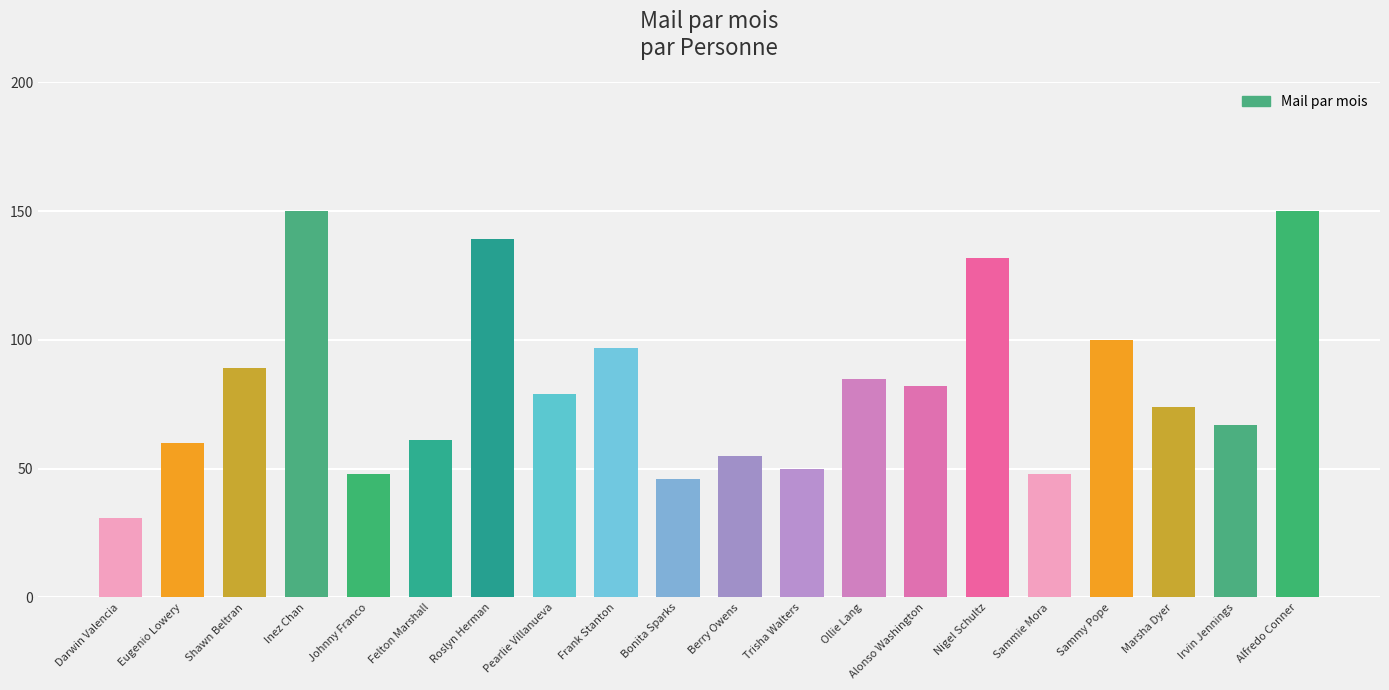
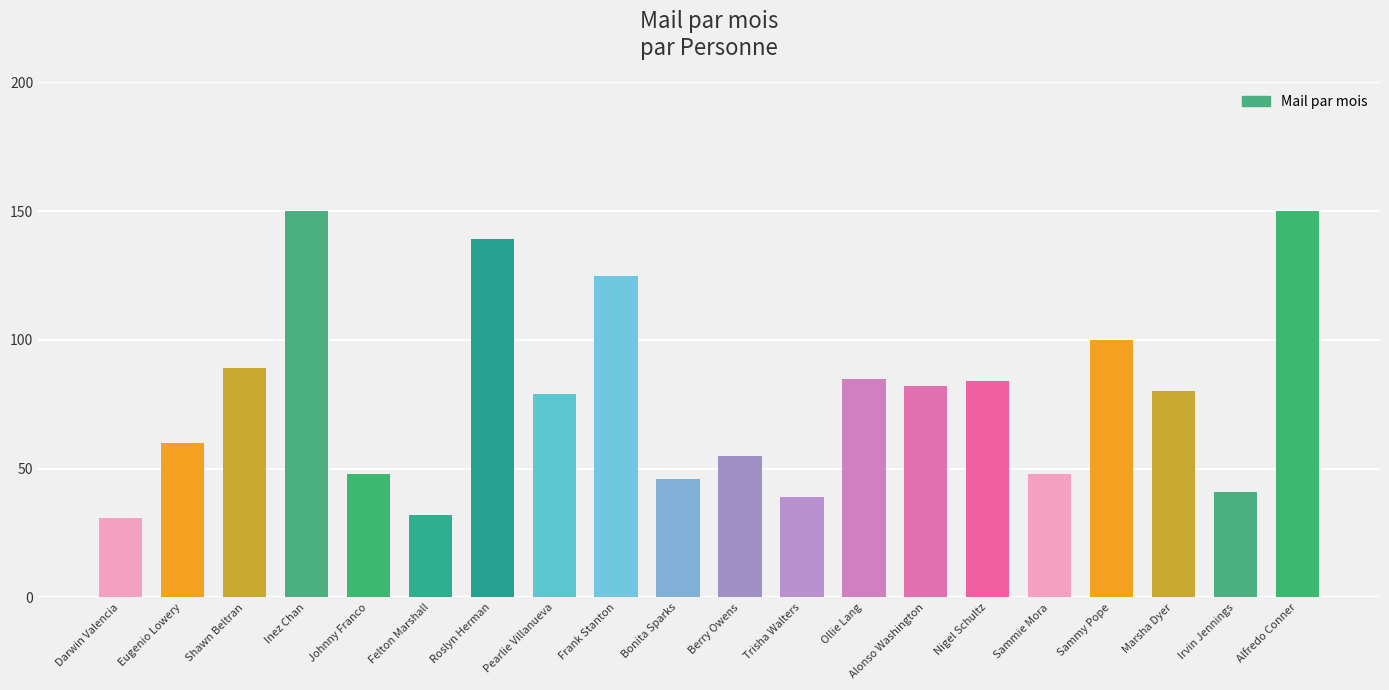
  {
    "Darwin Valencia": 31,
    "Eugenio Lowery": 60,
    "Shawn Beltran": 89,
    "Inez Chan": 150,
    "Johnny Franco": 48,
-   "Felton Marshall": 61,
+   "Felton Marshall": 32,
    "Roslyn Herman": 139,
    "Pearlie Villanueva": 79,
-   "Frank Stanton": 97,
+   "Frank Stanton": 125,
    "Bonita Sparks": 46,
    "Berry Owens": 55,
-   "Trisha Walters": 50,
+   "Trisha Walters": 39,
    "Ollie Lang": 85,
    "Alonso Washington": 82,
-   "Nigel Schultz": 132,
+   "Nigel Schultz": 84,
    "Sammie Mora": 48,
    "Sammy Pope": 100,
-   "Marsha Dyer": 74,
-   "Irvin Jennings": 67,
+   "Marsha Dyer": 80,
+   "Irvin Jennings": 41,
    "Alfredo Conner": 150
  }
